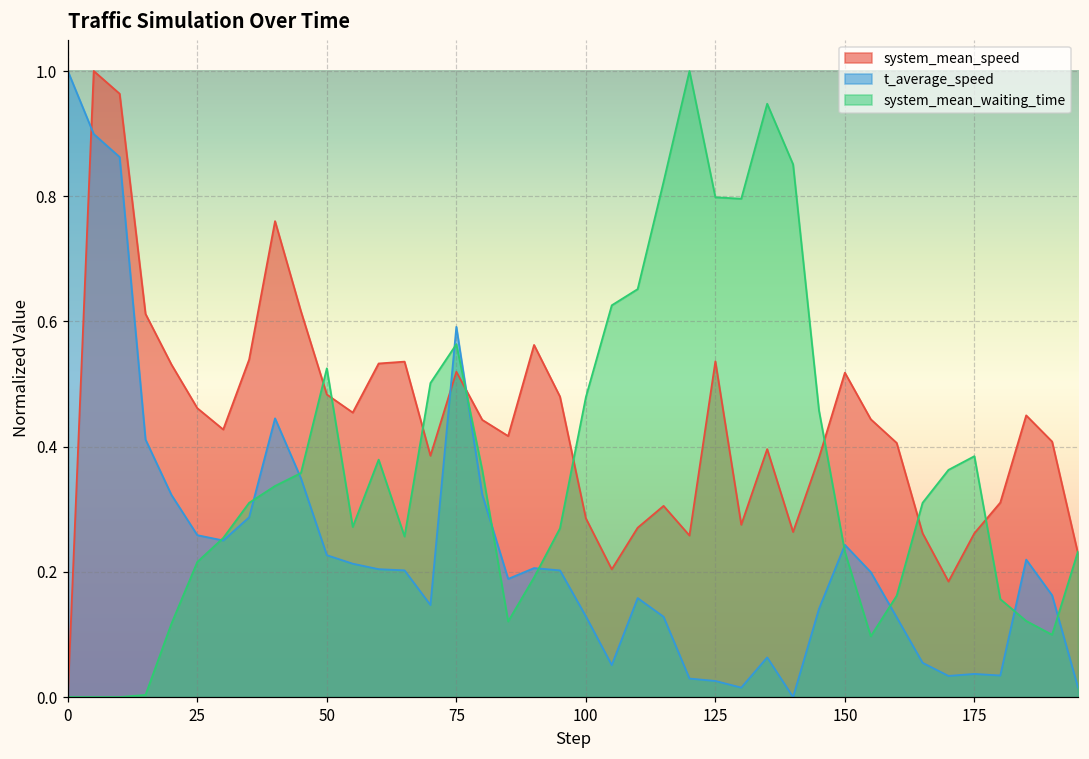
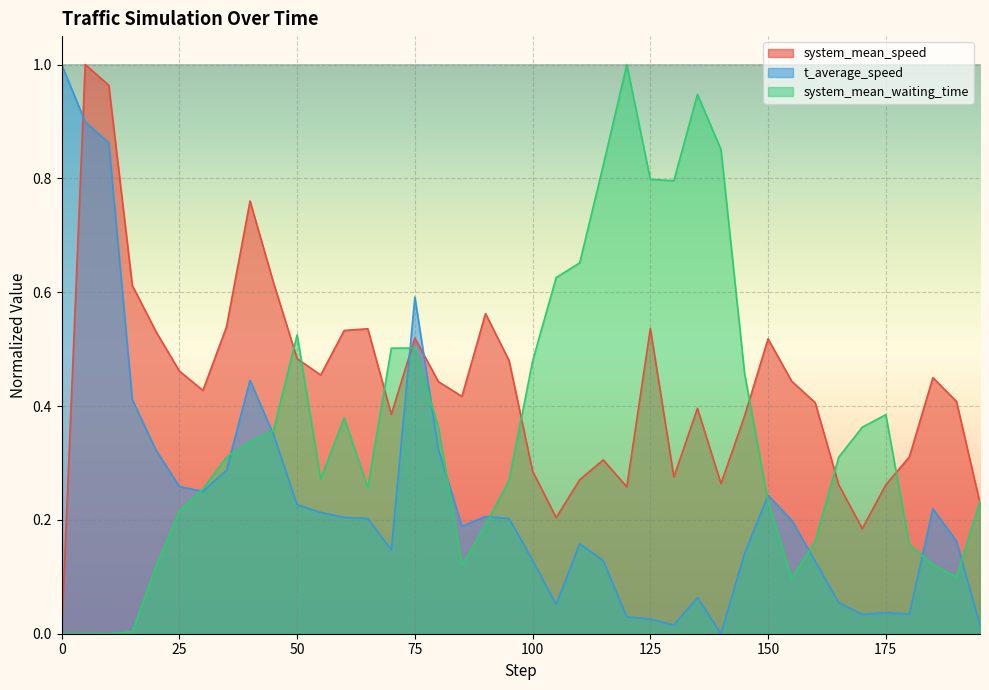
  {
    "system_mean_speed": {
      "25": 0.46,
      "50": 0.48,
      "75": 0.52,
      "100": 0.29,
      "125": 0.54,
      "150": 0.52,
      "175": 0.26
    },
    "t_average_speed": {
      "0": 1.00,
      "25": 0.26,
      "50": 0.23,
      "75": 0.59,
      "100": 0.13,
      "125": 0.03,
      "150": 0.24,
      "175": 0.04
    },
    "system_mean_waiting_time": {
      "25": 0.22,
      "50": 0.53,
-     "75": 0.56,
+     "75": 0.50,
      "100": 0.48,
      "125": 0.80,
      "150": 0.23,
      "175": 0.38
    }
  }
